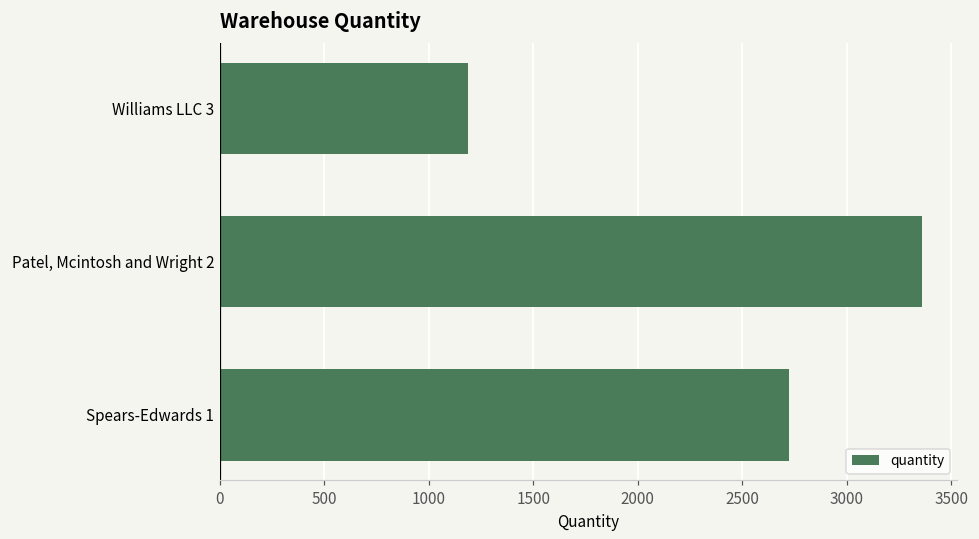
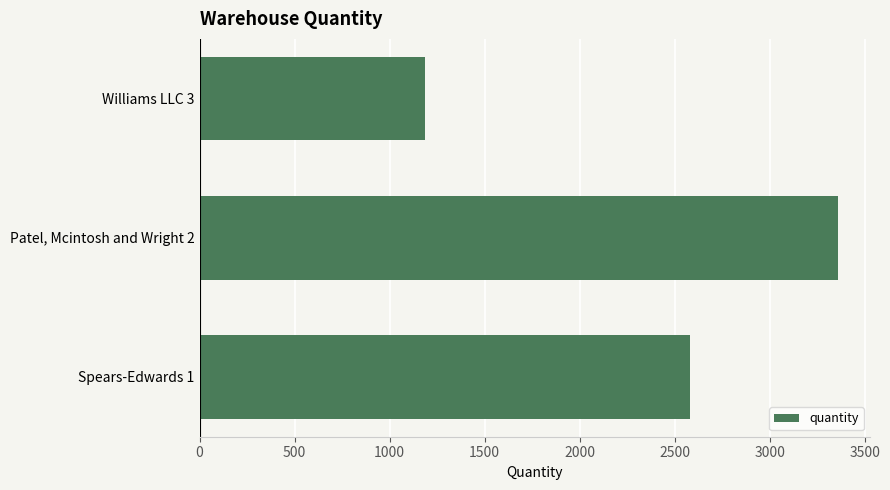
  {
    "Williams LLC 3": 1190,
    "Patel, Mcintosh and Wright 2": 3360,
-   "Spears-Edwards 1": 2720
+   "Spears-Edwards 1": 2580
  }
